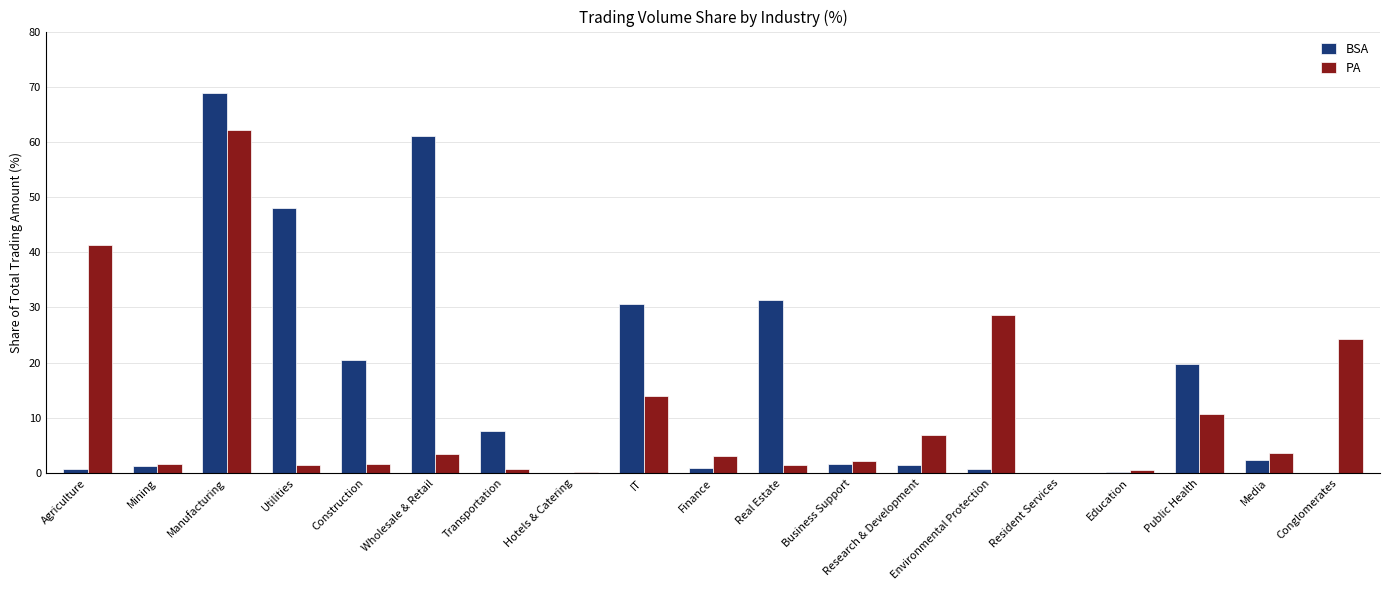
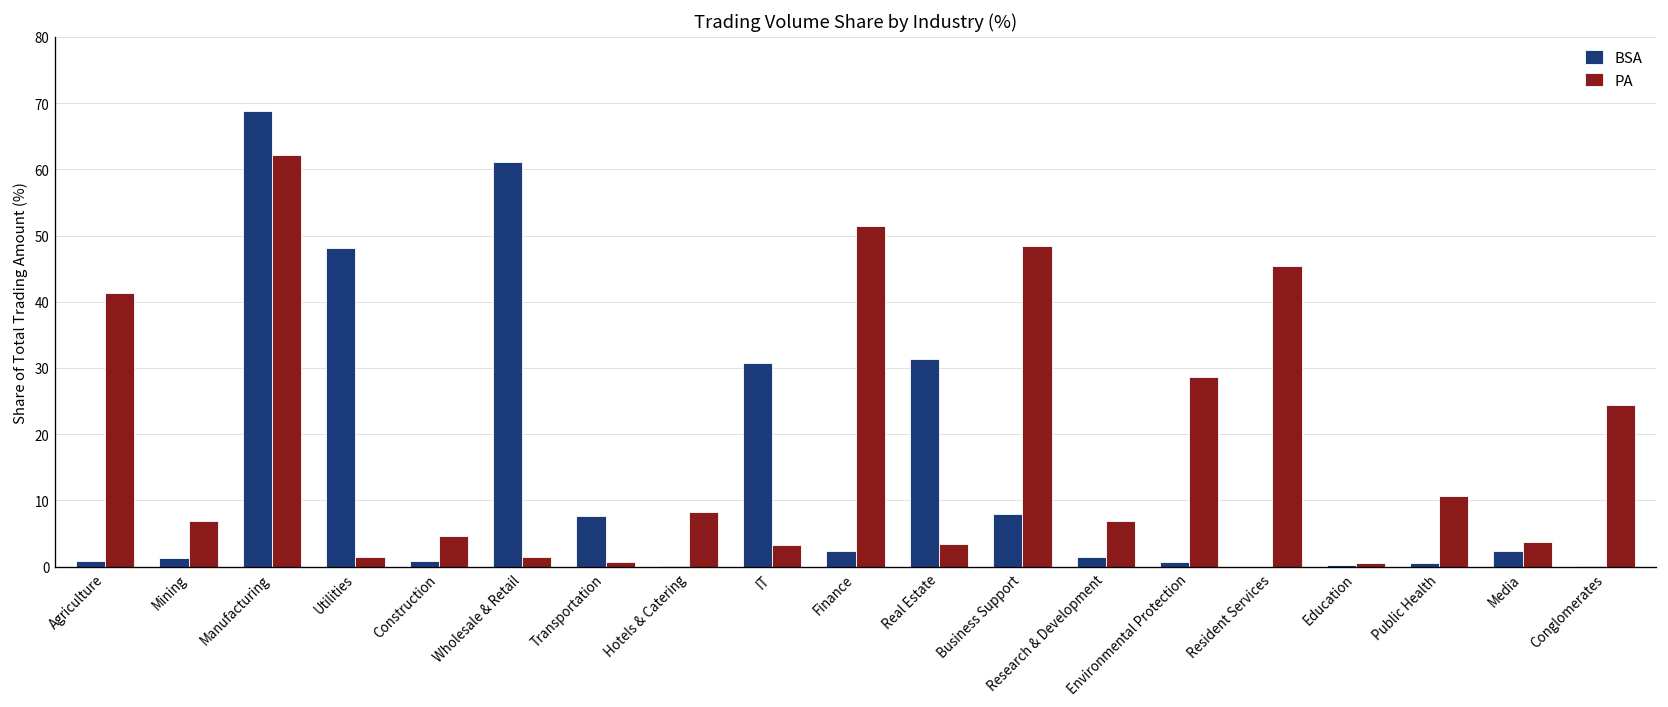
  {
    "BSA": {
      "Agriculture": 1,
      "Mining": 1,
      "Manufacturing": 69,
      "Utilities": 48,
-     "Construction": 20,
+     "Construction": 1,
      "Wholesale & Retail": 61,
      "Transportation": 8,
      "IT": 31,
-     "Finance": 1,
+     "Finance": 2,
      "Real Estate": 31,
-     "Business Support": 2,
+     "Business Support": 8,
      "Research & Development": 2,
      "Environmental Protection": 1,
-     "Public Health": 20,
+     "Public Health": 1,
      "Media": 2
    },
    "PA": {
      "Agriculture": 41,
-     "Mining": 2,
+     "Mining": 7,
      "Manufacturing": 62,
      "Utilities": 1,
-     "Construction": 2,
-     "Wholesale & Retail": 3,
+     "Construction": 5,
+     "Wholesale & Retail": 2,
      "Transportation": 1,
-     "Hotels & Catering": 0,
-     "IT": 14,
-     "Finance": 3,
-     "Real Estate": 2,
-     "Business Support": 2,
+     "Hotels & Catering": 8,
+     "IT": 3,
+     "Finance": 52,
+     "Real Estate": 3,
+     "Business Support": 48,
      "Research & Development": 7,
      "Environmental Protection": 29,
-     "Resident Services": 0,
+     "Resident Services": 45,
      "Education": 1,
      "Public Health": 11,
      "Media": 4,
      "Conglomerates": 24
    }
  }
